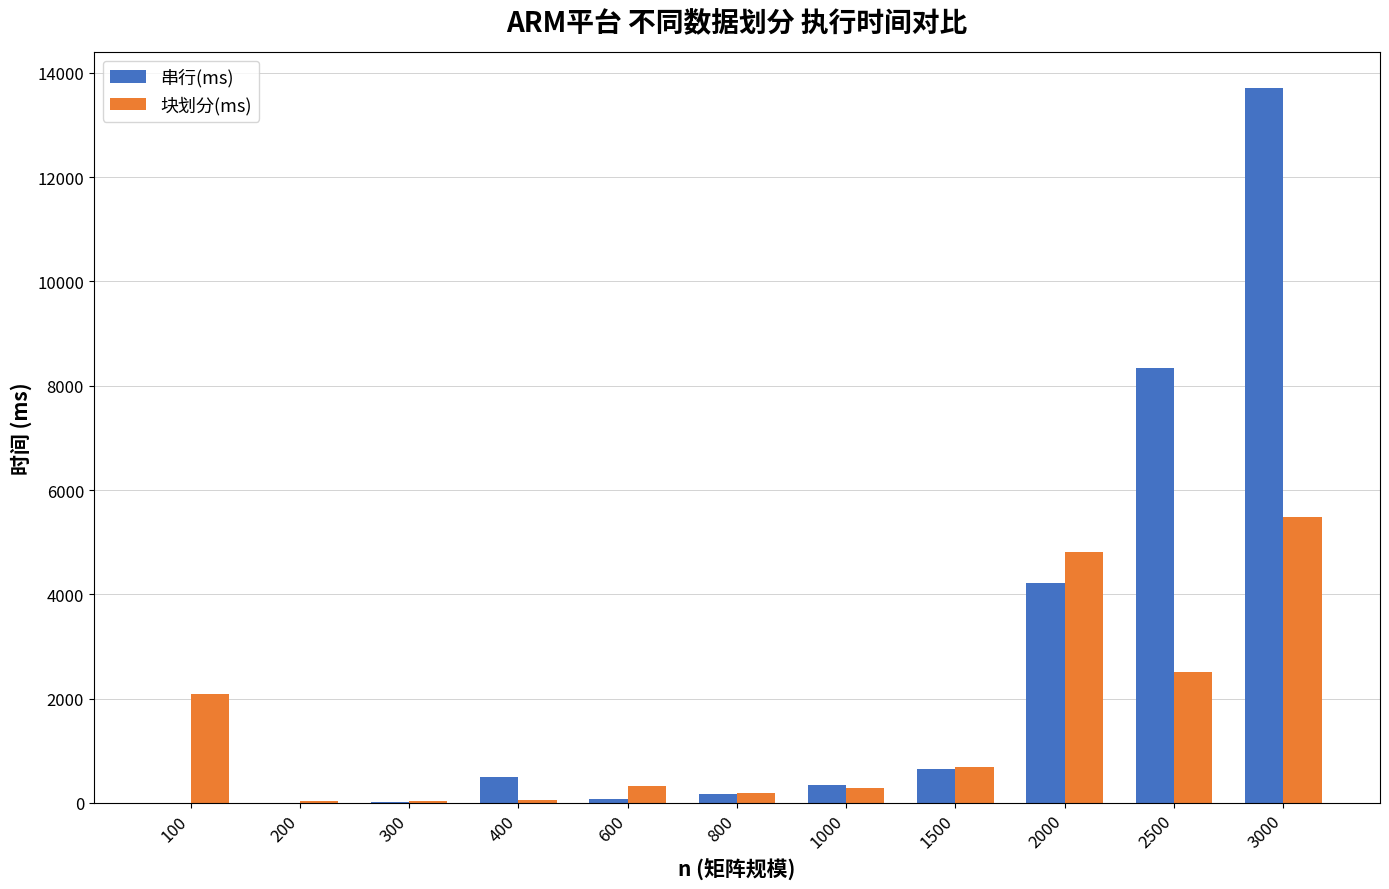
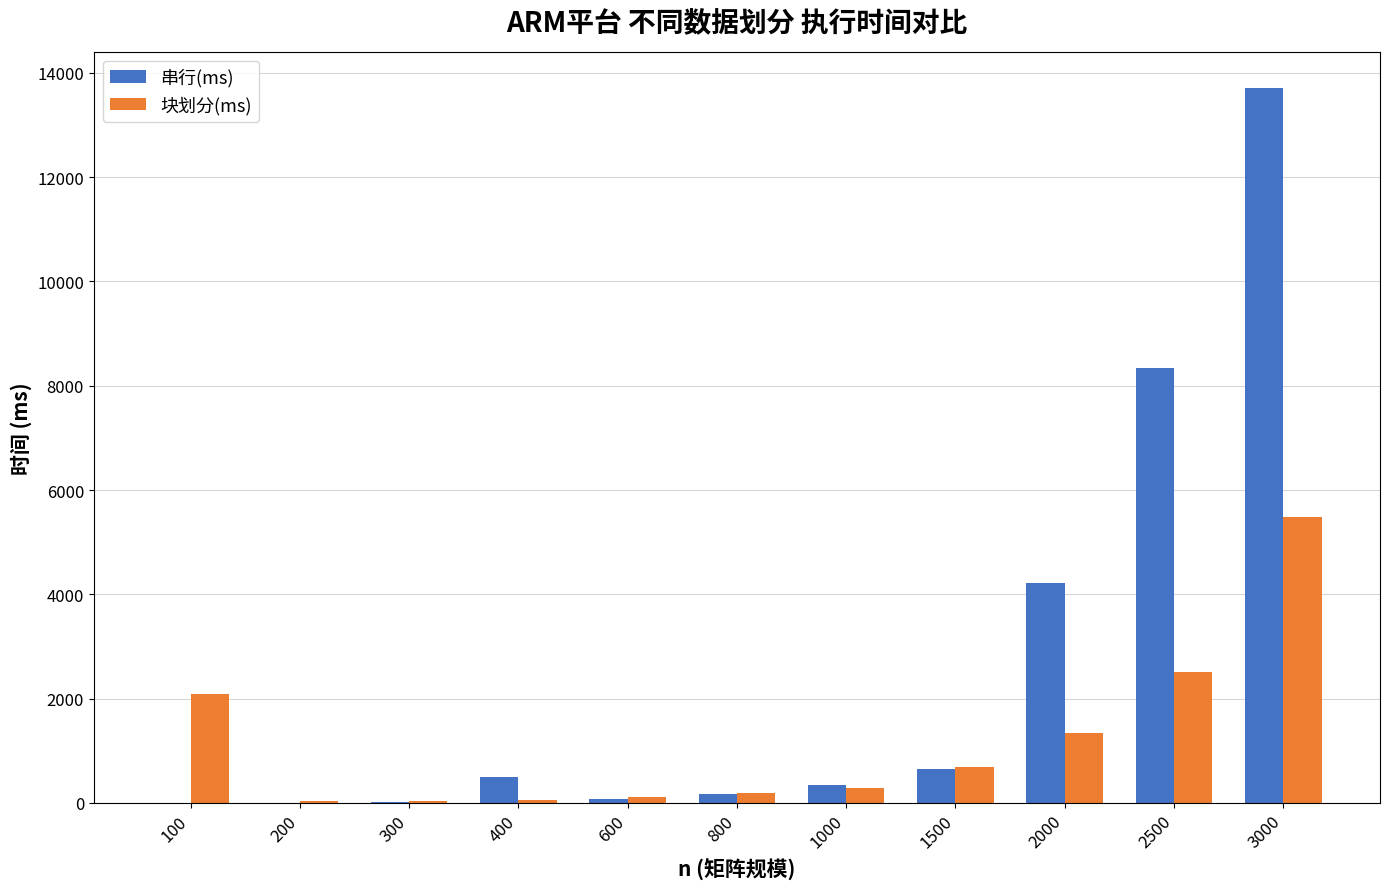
  {
    "串行(ms)": {
      "400": 500,
      "600": 100,
      "800": 200,
      "1000": 400,
      "1500": 600,
      "2000": 4200,
      "2500": 8300,
      "3000": 13700
    },
    "块划分(ms)": {
      "100": 2100,
      "400": 100,
-     "600": 300,
+     "600": 100,
      "800": 200,
      "1000": 300,
      "1500": 700,
-     "2000": 4800,
+     "2000": 1300,
      "2500": 2500,
      "3000": 5500
    }
  }
